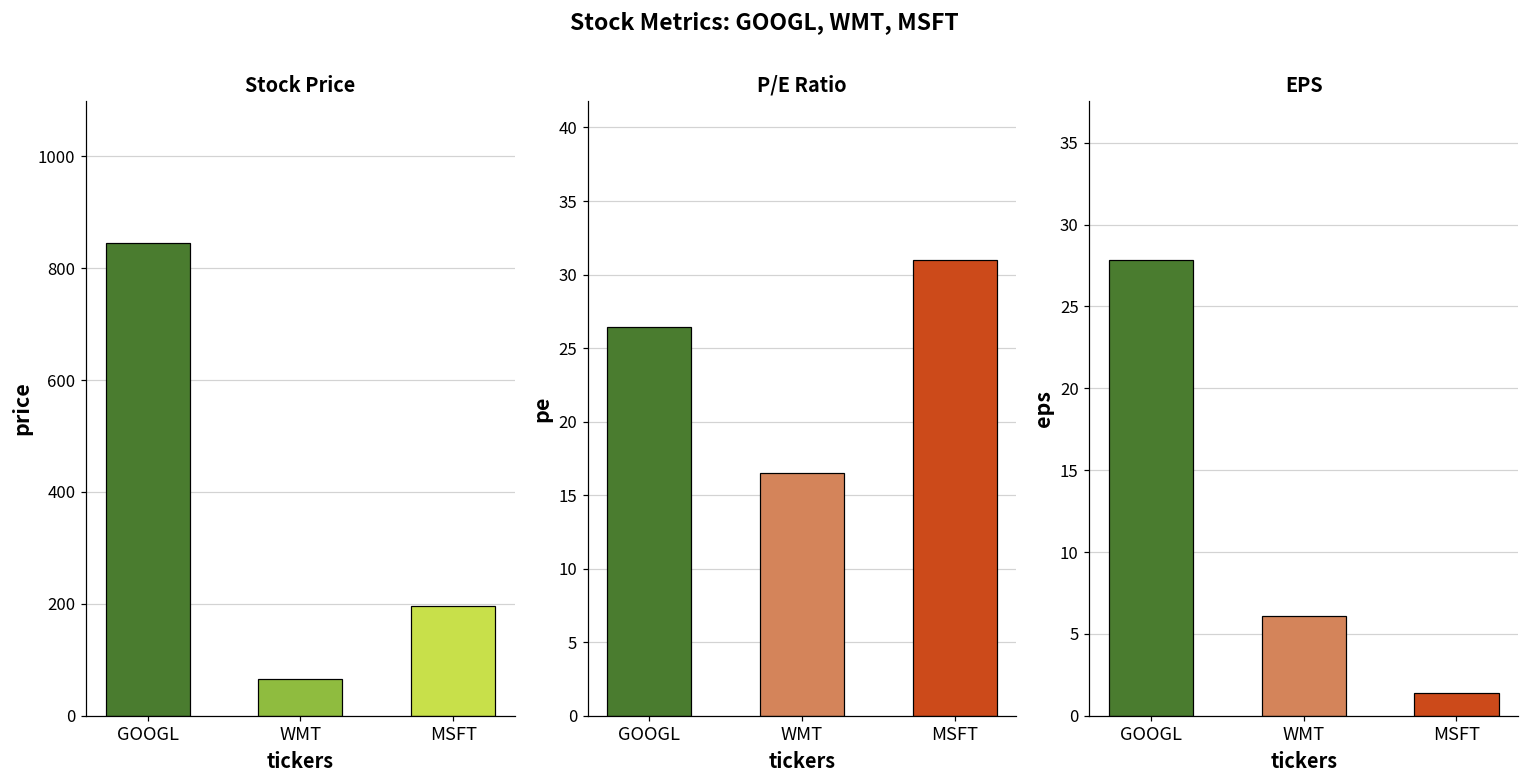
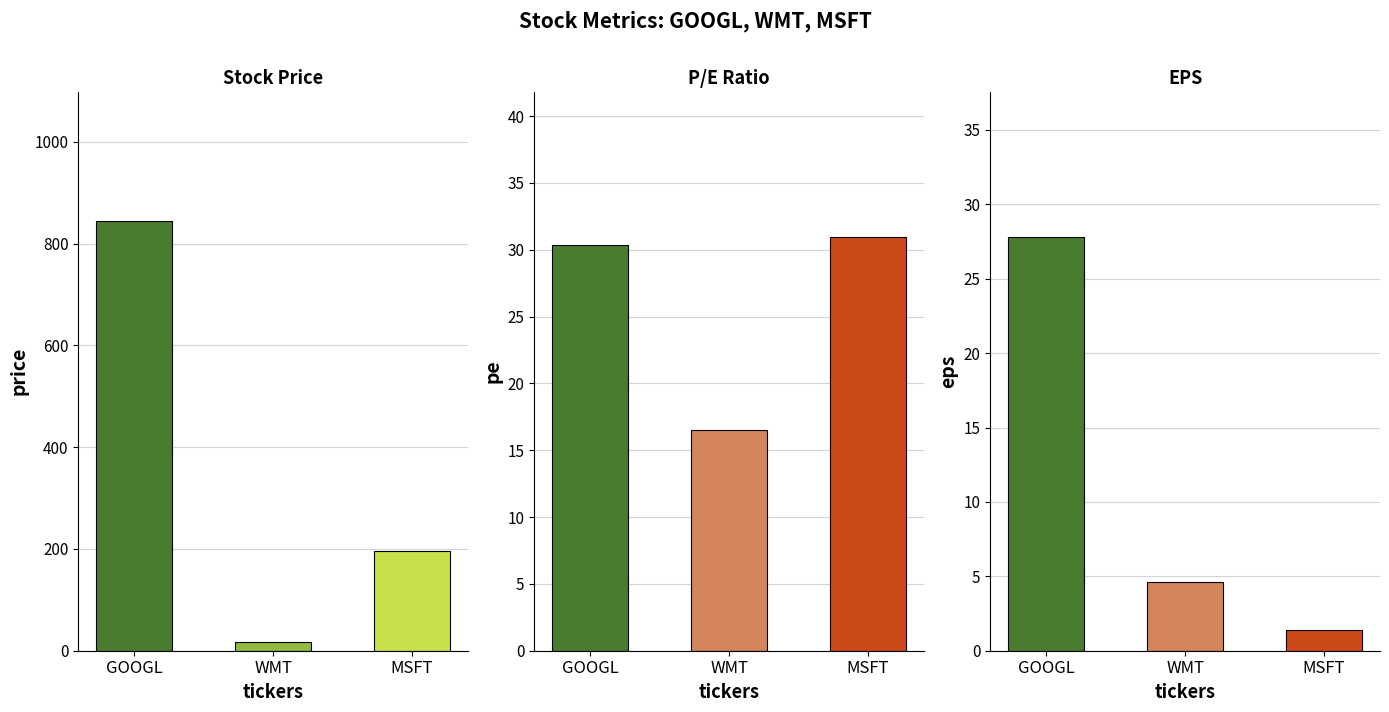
  {
    "Stock Price": {
      "GOOGL": 850,
-     "WMT": 70,
+     "WMT": 20,
      "MSFT": 200
    },
    "P/E Ratio": {
-     "GOOGL": 26.5,
+     "GOOGL": 30.4,
      "WMT": 16.5,
      "MSFT": 31.0
    },
    "EPS": {
      "GOOGL": 27.8,
-     "WMT": 6.1,
+     "WMT": 4.6,
      "MSFT": 1.4
    }
  }
